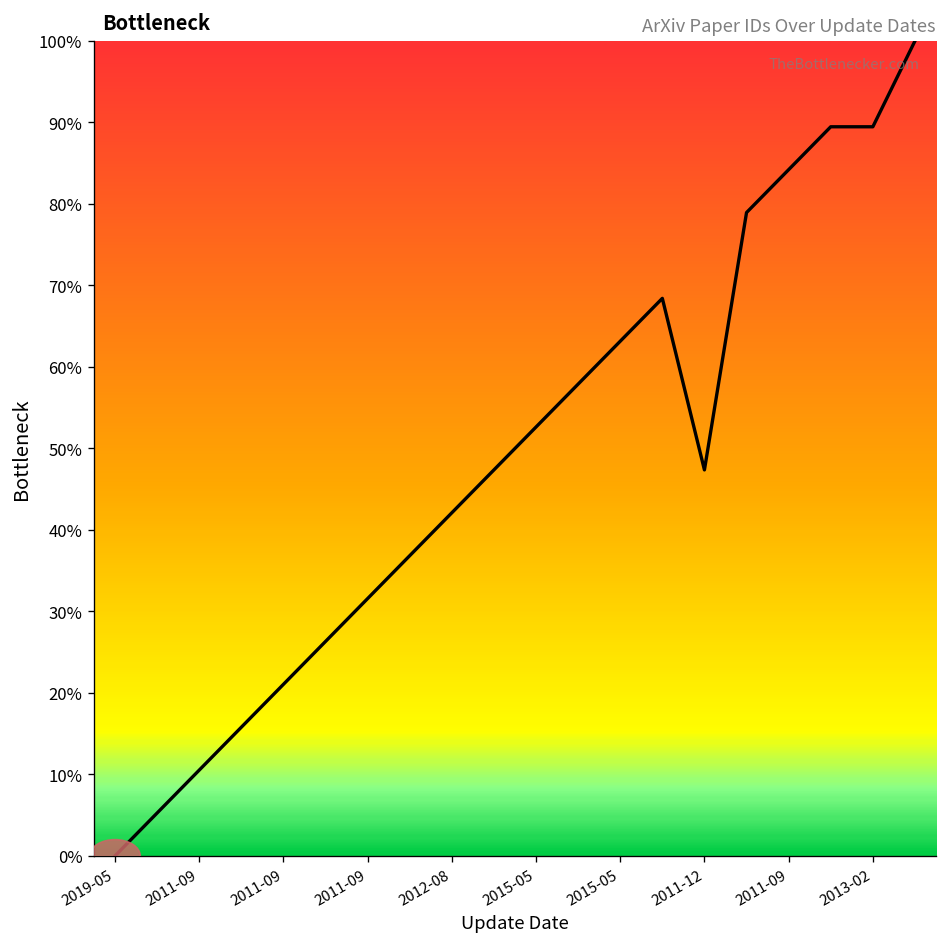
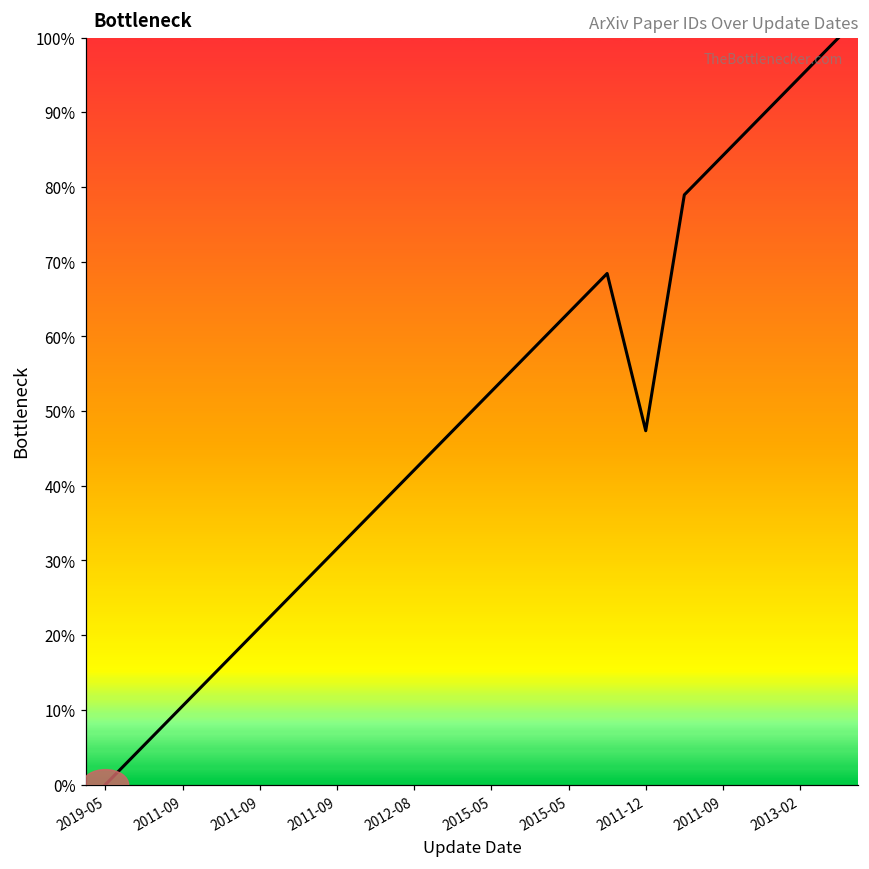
  {
    "2012-08": "42%",
    "2011-12": "47%",
-   "2013-02": "89%"
+   "2013-02": "95%"
  }
